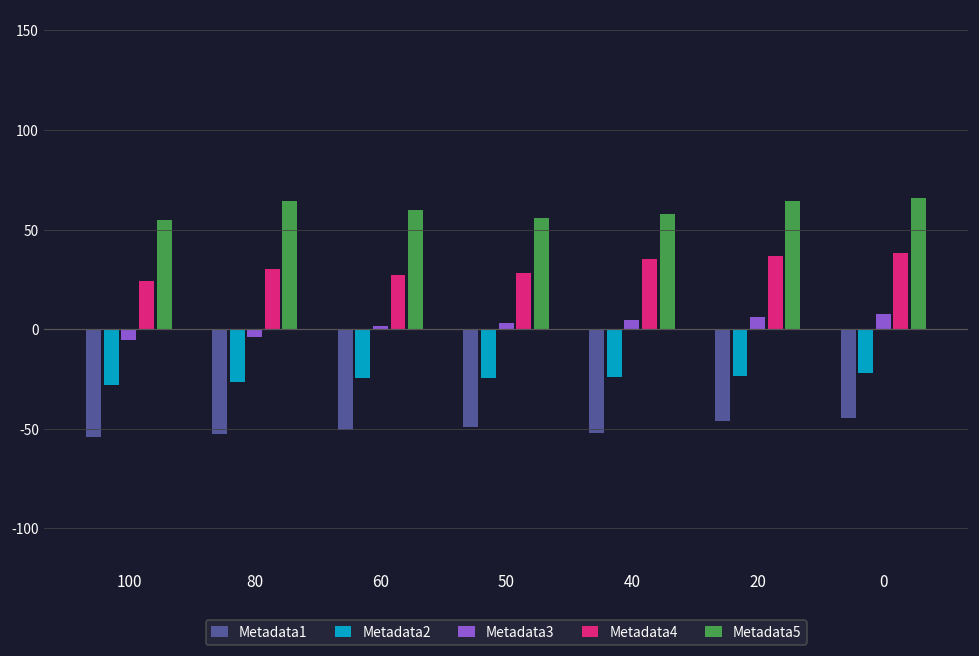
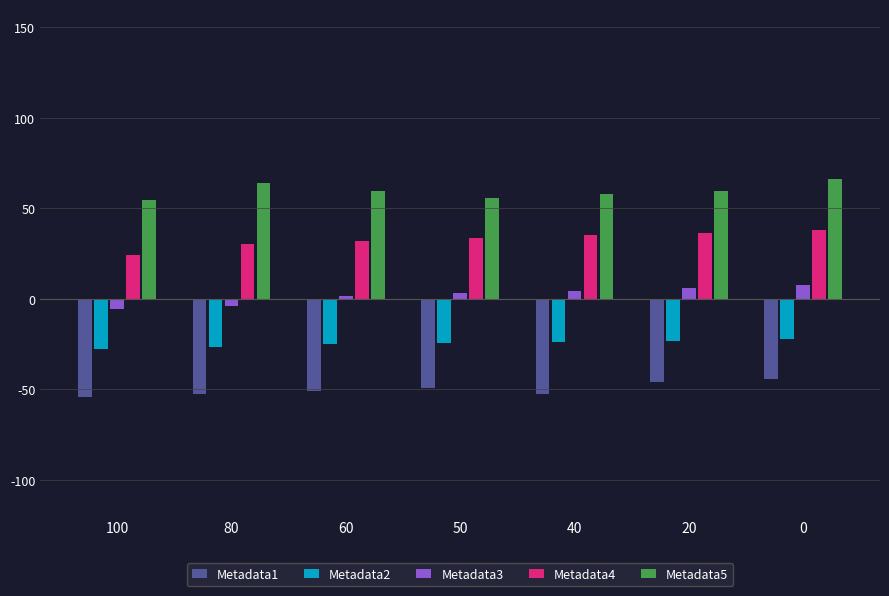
  {
    "Metadata1": {
      "100": -54,
      "80": -52,
      "60": -51,
      "50": -49,
      "40": -52,
      "20": -46,
      "0": -44
    },
    "Metadata2": {
      "100": -28,
      "80": -26,
      "60": -25,
      "50": -24,
      "40": -24,
      "20": -24,
      "0": -22
    },
    "Metadata3": {
      "100": -5,
      "80": -4,
      "60": 1,
      "50": 3,
      "40": 5,
      "20": 6,
      "0": 8
    },
    "Metadata4": {
      "100": 24,
      "80": 30,
-     "60": 27,
-     "50": 28,
+     "60": 32,
+     "50": 34,
      "40": 35,
      "20": 37,
      "0": 38
    },
    "Metadata5": {
      "100": 55,
      "80": 64,
      "60": 60,
      "50": 56,
      "40": 58,
-     "20": 64,
+     "20": 60,
      "0": 66
    }
  }
